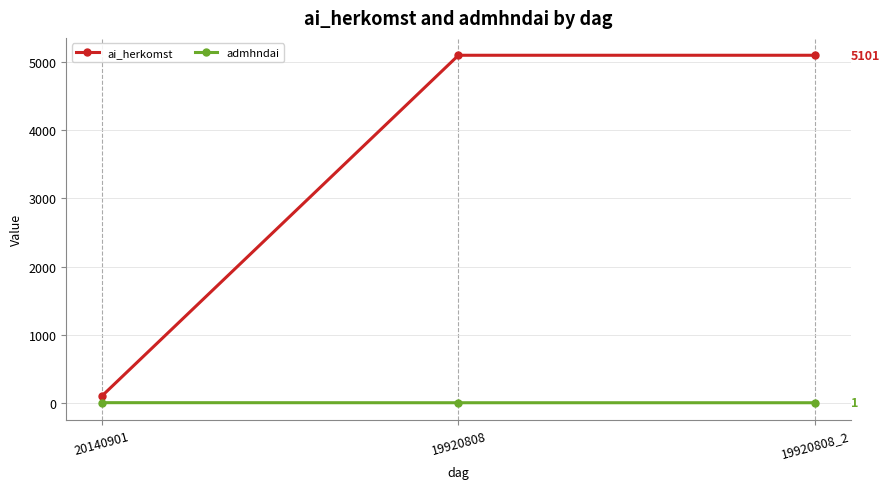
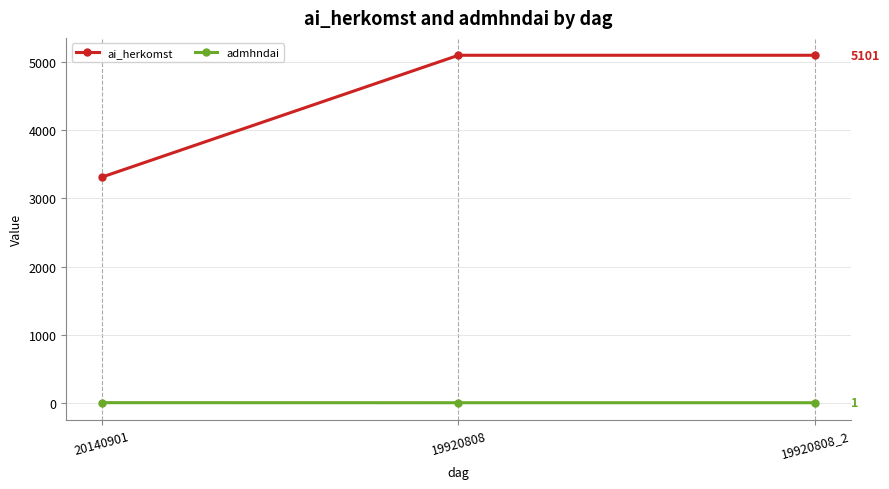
  {
    "ai_herkomst": {
-     "20140901": 100,
+     "20140901": 3300,
      "19920808": 5100,
      "19920808_2": 5100
    },
    "admhndai": {
      "20140901": 0,
      "19920808": 0
    }
  }
